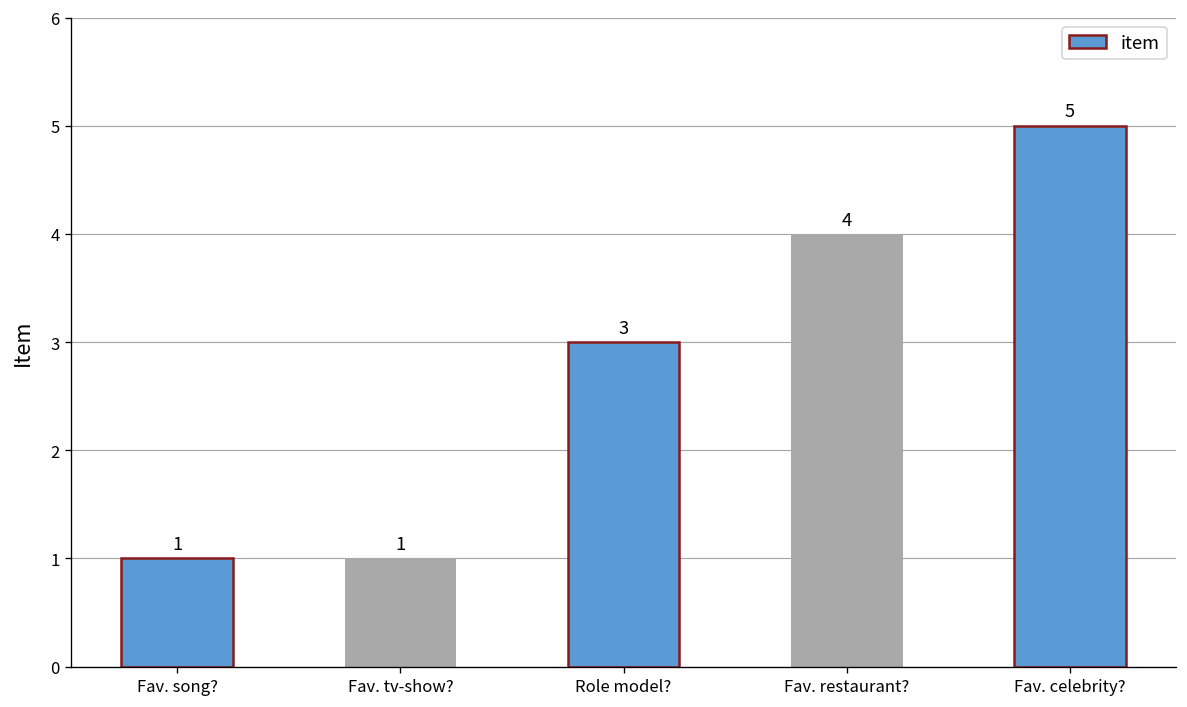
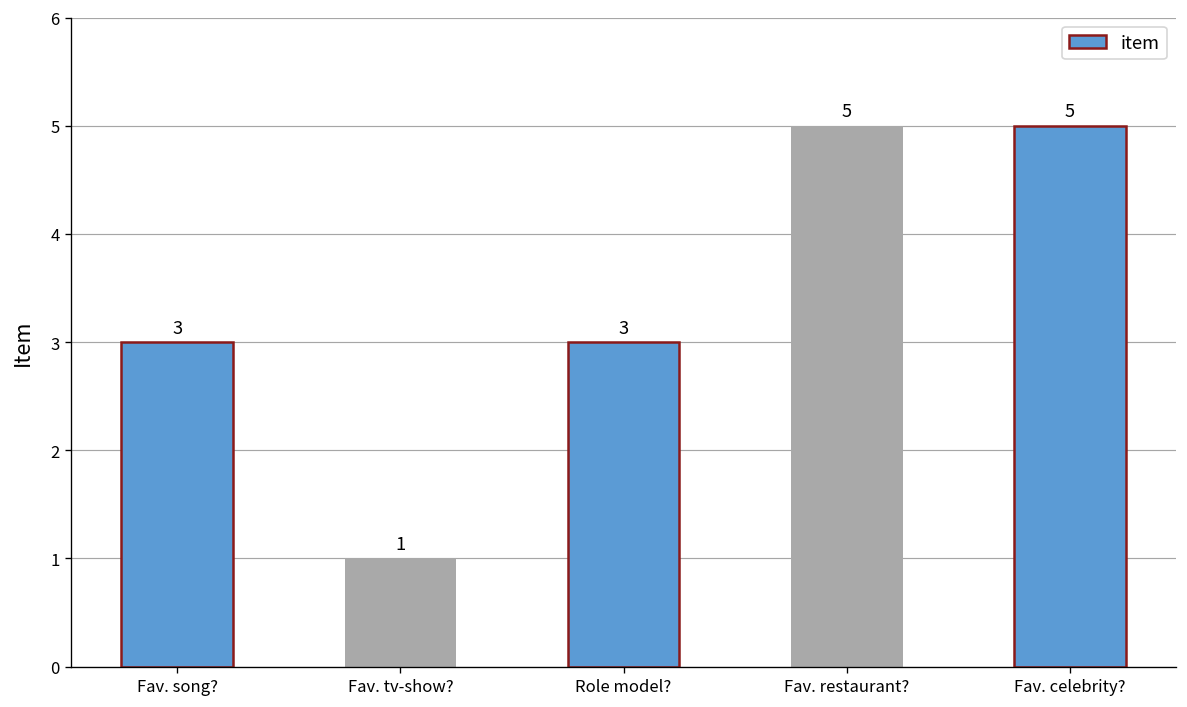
  {
-   "Fav. song?": 1,
+   "Fav. song?": 3,
    "Fav. tv-show?": 1,
    "Role model?": 3,
-   "Fav. restaurant?": 4,
+   "Fav. restaurant?": 5,
    "Fav. celebrity?": 5
  }
